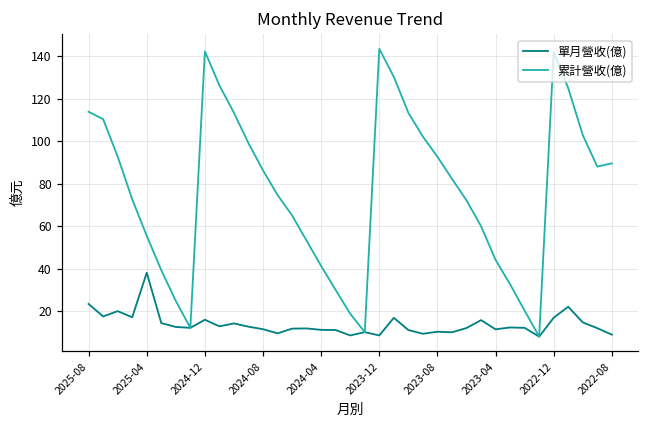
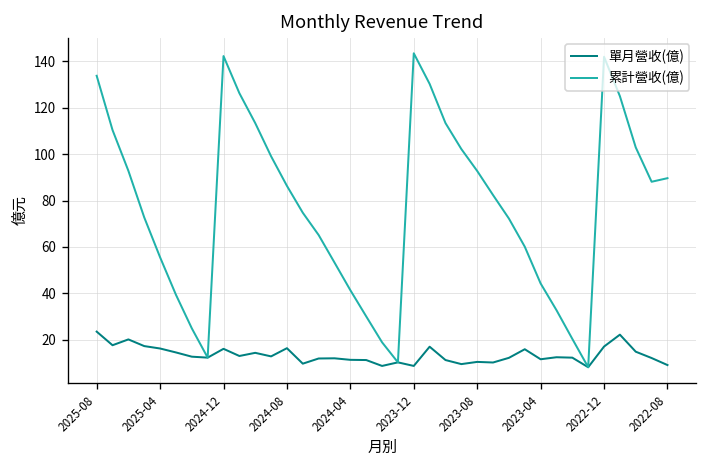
  {
    "單月營收(億)": {
      "2025-08": 23,
-     "2025-04": 38,
+     "2025-04": 16,
      "2024-12": 16,
-     "2024-08": 12,
+     "2024-08": 16,
      "2024-04": 11,
      "2023-12": 9,
      "2023-08": 10,
      "2023-04": 12,
      "2022-12": 17,
      "2022-08": 9
    },
    "累計營收(億)": {
-     "2025-08": 114,
+     "2025-08": 134,
      "2025-04": 56,
      "2024-12": 142,
      "2024-08": 86,
      "2024-04": 41,
      "2023-12": 144,
      "2023-08": 93,
      "2023-04": 44,
      "2022-08": 90
    }
  }
